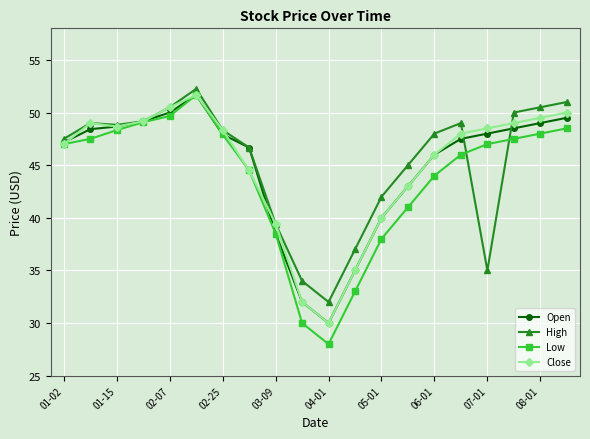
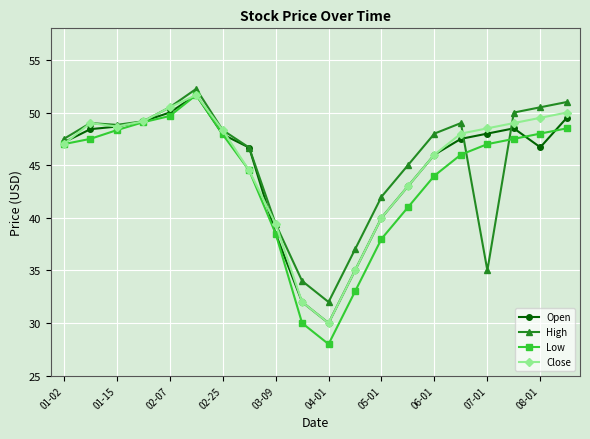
  {
    "Open": {
      "02-07": 50.0,
      "07-01": 48.0,
-     "08-01": 49.0
+     "08-01": 46.7
    },
    "High": {
      "01-02": 47.5,
      "04-01": 32.0,
      "05-01": 42.0,
      "06-01": 48.0,
      "07-01": 35.0,
      "08-01": 50.5
    },
    "Low": {
      "01-15": 48.3,
      "02-07": 49.7,
      "04-01": 28.0,
      "05-01": 38.0,
      "06-01": 44.0,
      "07-01": 47.0,
      "08-01": 48.0
    },
    "Close": {
      "07-01": 48.5,
      "08-01": 49.5
    }
  }
